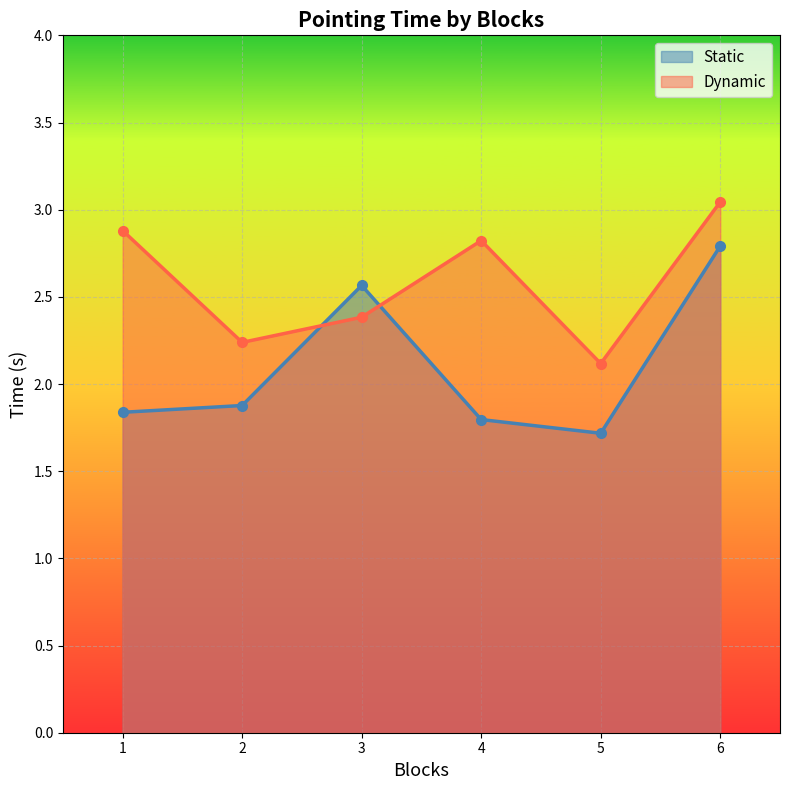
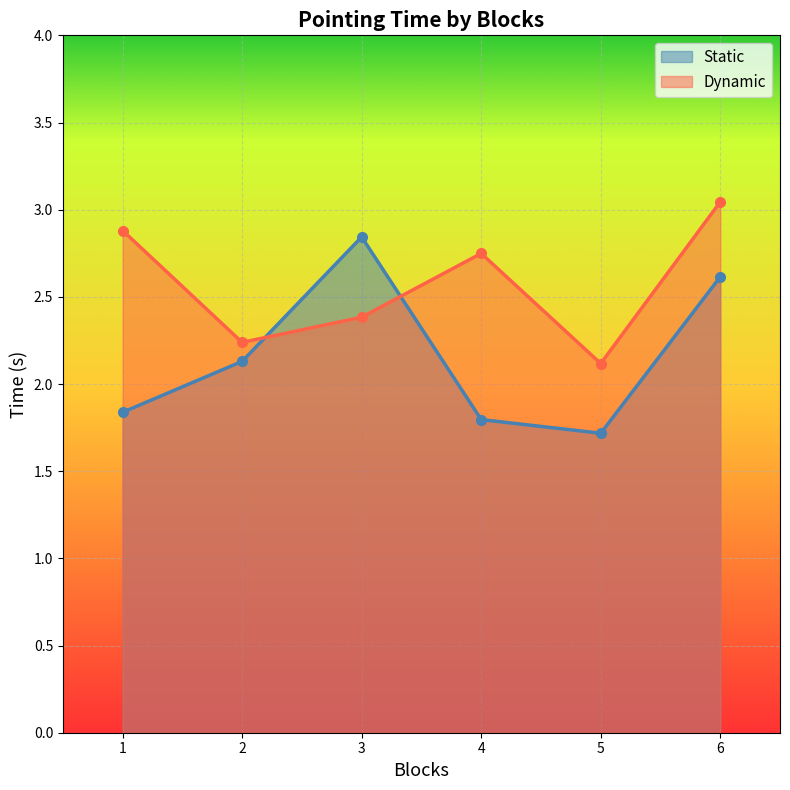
  {
    "Static": {
      "1": 1.84,
-     "2": 1.88,
-     "3": 2.57,
+     "2": 2.13,
+     "3": 2.84,
      "4": 1.80,
      "5": 1.72,
-     "6": 2.79
+     "6": 2.61
    },
    "Dynamic": {
      "1": 2.88,
      "2": 2.24,
      "3": 2.38,
-     "4": 2.82,
+     "4": 2.75,
      "5": 2.12,
      "6": 3.04
    }
  }
